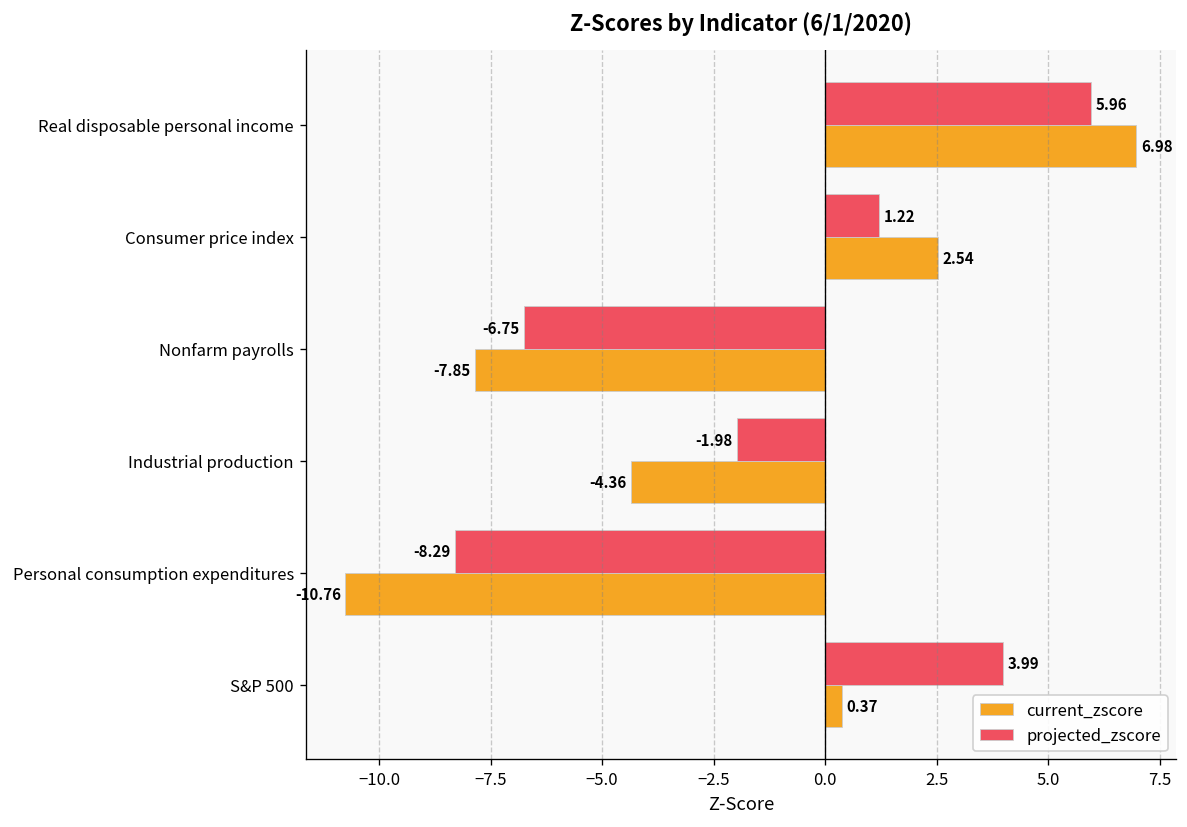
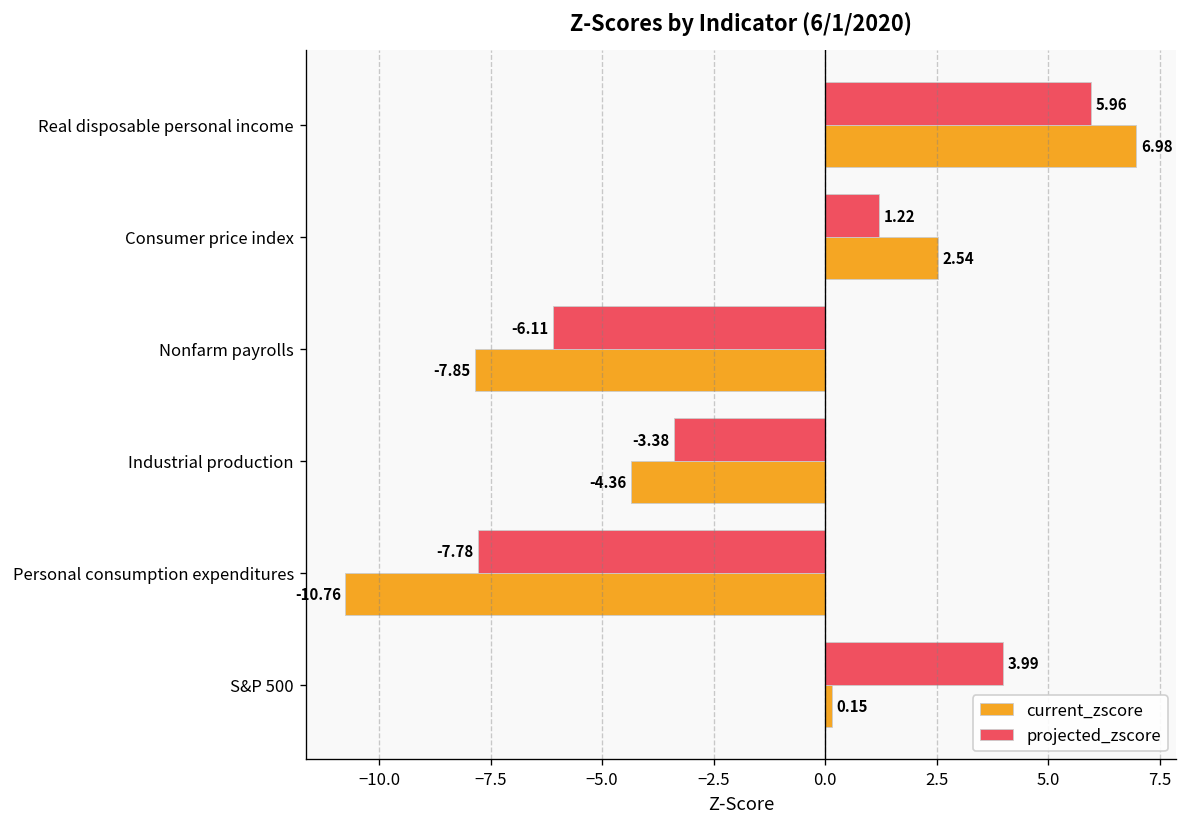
  {
    "current_zscore": {
      "Real disposable personal income": 6.98,
      "Consumer price index": 2.54,
      "Nonfarm payrolls": -7.85,
      "Industrial production": -4.36,
      "Personal consumption expenditures": -10.76,
-     "S&P 500": 0.37
+     "S&P 500": 0.15
    },
    "projected_zscore": {
      "Real disposable personal income": 5.96,
      "Consumer price index": 1.22,
-     "Nonfarm payrolls": -6.75,
-     "Industrial production": -1.98,
-     "Personal consumption expenditures": -8.29,
+     "Nonfarm payrolls": -6.11,
+     "Industrial production": -3.38,
+     "Personal consumption expenditures": -7.78,
      "S&P 500": 3.99
    }
  }
